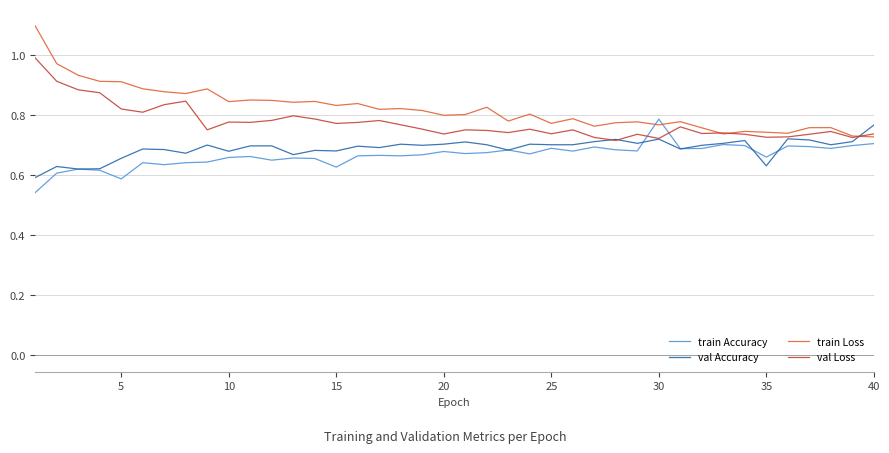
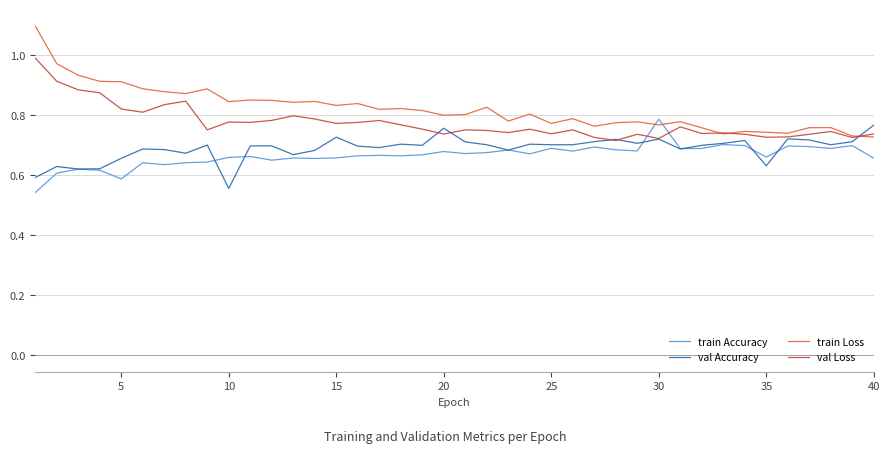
  {
    "train Accuracy": {
      "5": 0.59,
      "10": 0.66,
-     "15": 0.63,
+     "15": 0.66,
      "20": 0.68,
      "25": 0.69,
      "30": 0.79,
      "35": 0.66,
-     "40": 0.71
+     "40": 0.66
    },
    "val Accuracy": {
      "5": 0.66,
-     "10": 0.68,
-     "15": 0.68,
-     "20": 0.70,
+     "10": 0.56,
+     "15": 0.73,
+     "20": 0.76,
      "25": 0.70,
      "35": 0.63,
      "40": 0.77
    }
  }
